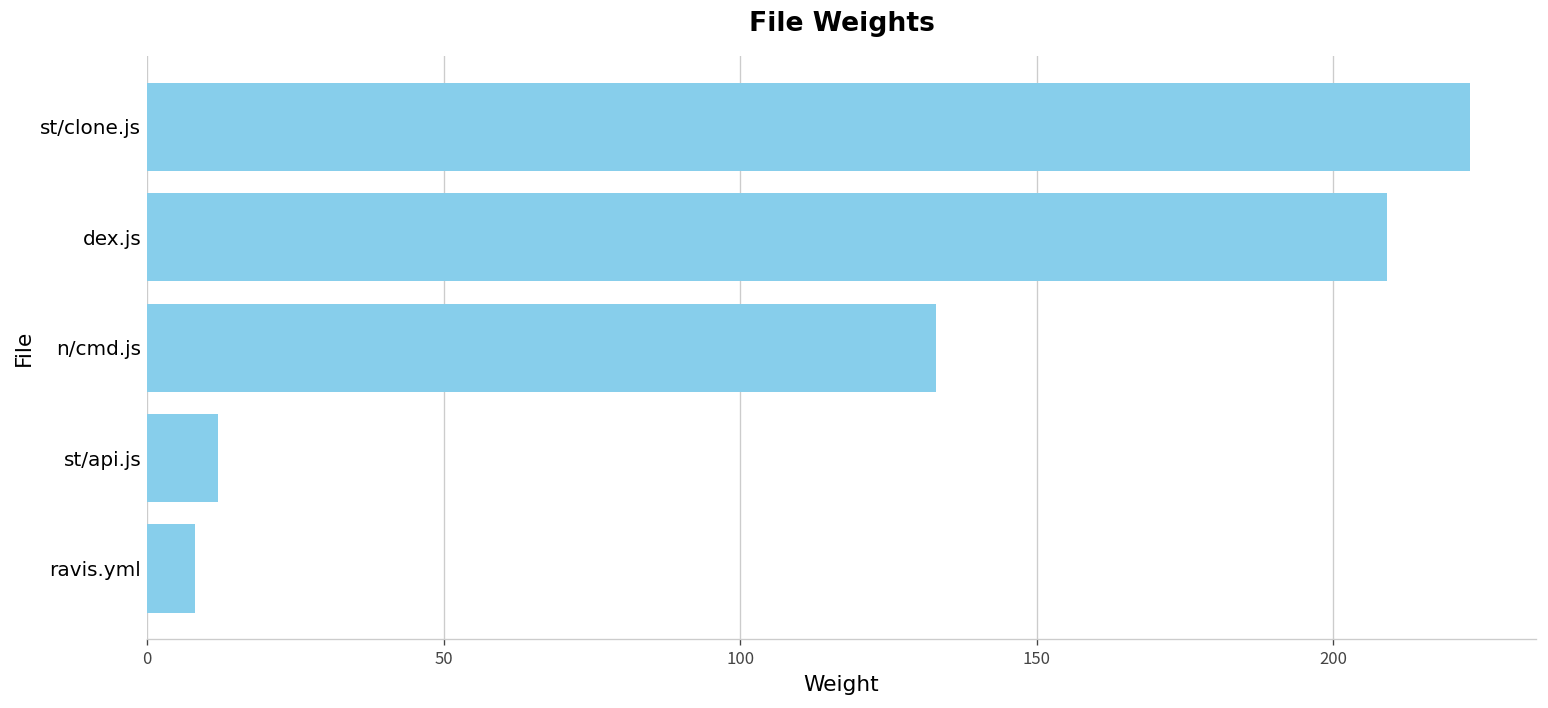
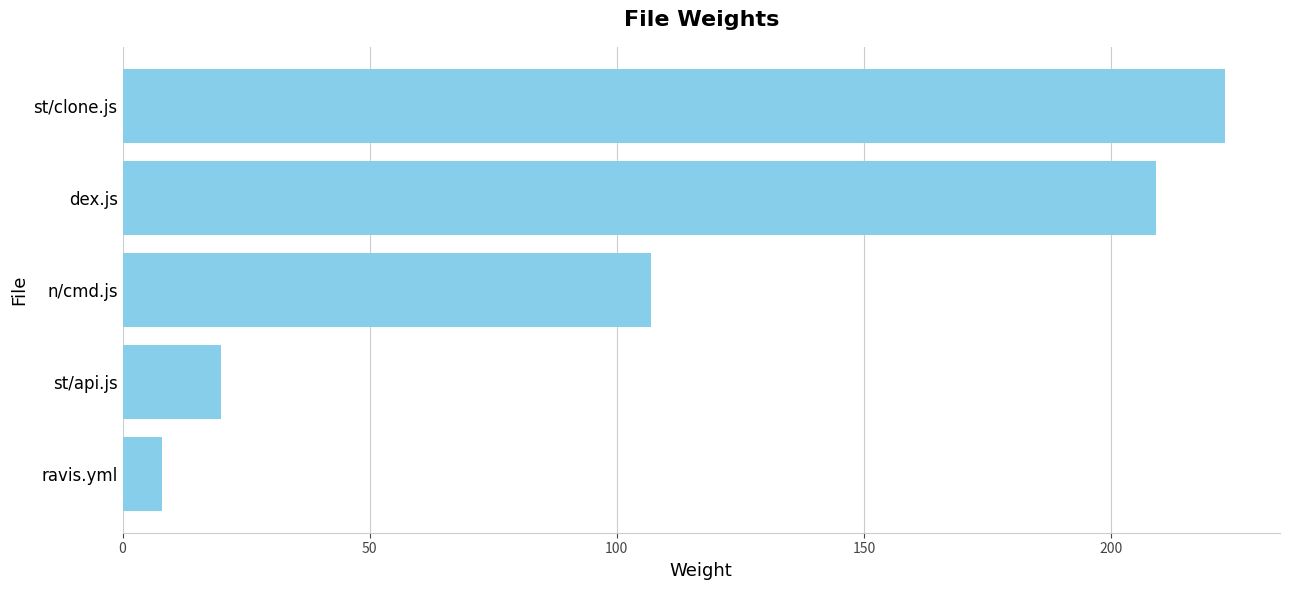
  {
    "st/clone.js": 223,
    "dex.js": 209,
-   "n/cmd.js": 133,
-   "st/api.js": 12,
+   "n/cmd.js": 107,
+   "st/api.js": 20,
    "ravis.yml": 8
  }
